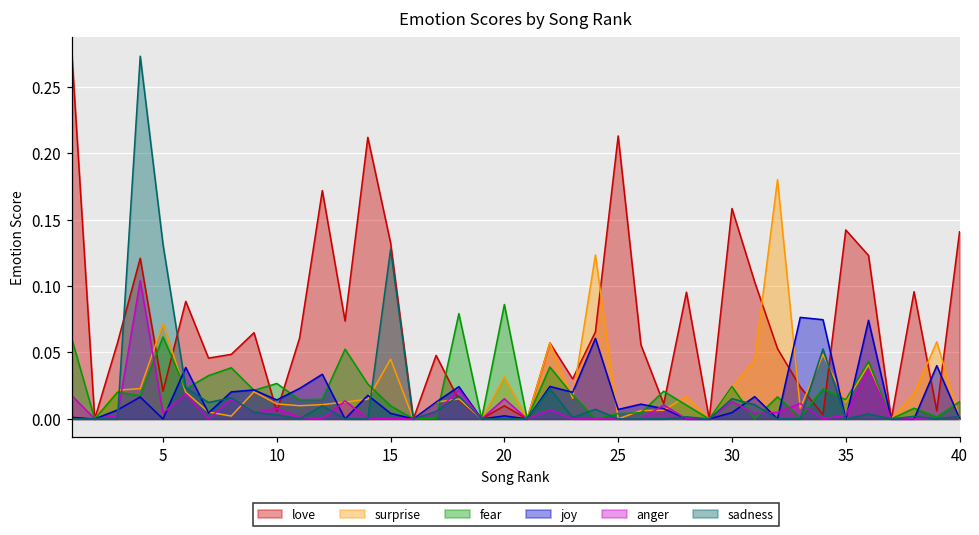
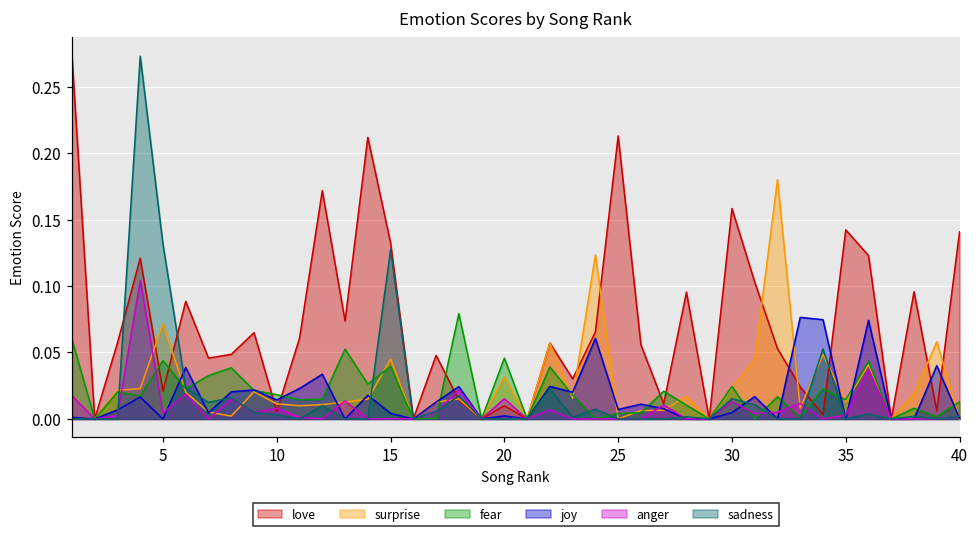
  {
    "love": {
      "5": 0.021,
      "10": 0.006,
      "15": 0.133,
      "20": 0.010,
      "25": 0.213,
      "30": 0.158,
      "35": 0.142,
      "40": 0.141
    },
    "surprise": {
      "5": 0.072,
      "10": 0.011,
      "15": 0.045,
      "20": 0.032
    },
    "fear": {
-     "5": 0.062,
-     "10": 0.027,
-     "15": 0.010,
-     "20": 0.086,
+     "5": 0.044,
+     "10": 0.018,
+     "15": 0.039,
+     "20": 0.046,
      "25": 0.004,
      "40": 0.013
    },
    "joy": {
      "5": 0.000,
      "10": 0.014,
      "15": 0.004,
      "20": 0.002,
      "25": 0.007,
      "30": 0.005
    },
    "anger": {
      "5": 0.004,
      "10": 0.008,
      "15": 0.000,
      "20": 0.015,
      "30": 0.013,
      "35": 0.003
    },
    "sadness": {
      "5": 0.131,
      "10": 0.003,
      "15": 0.128,
      "20": 0.000,
      "30": 0.015
    }
  }
